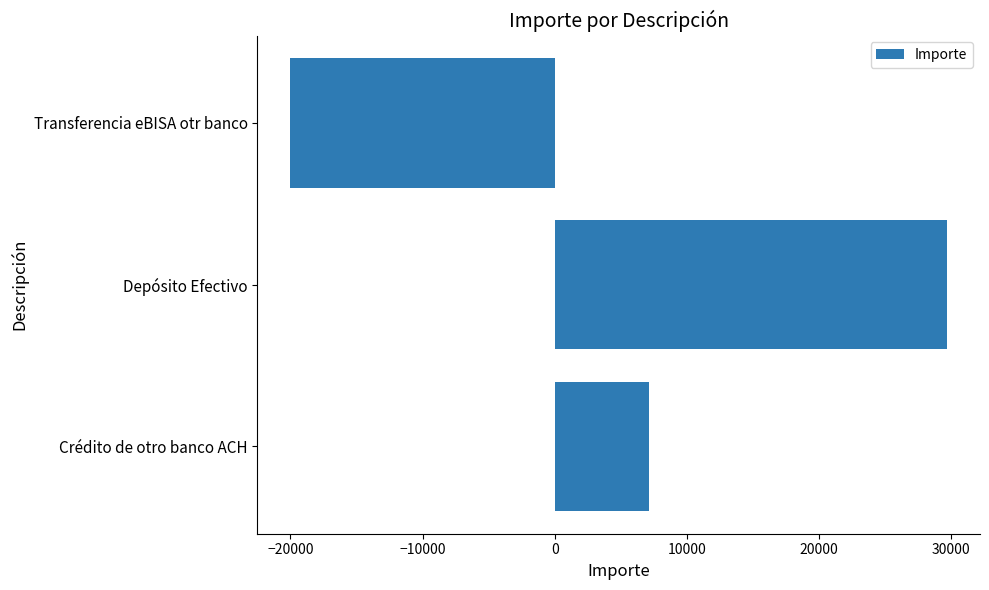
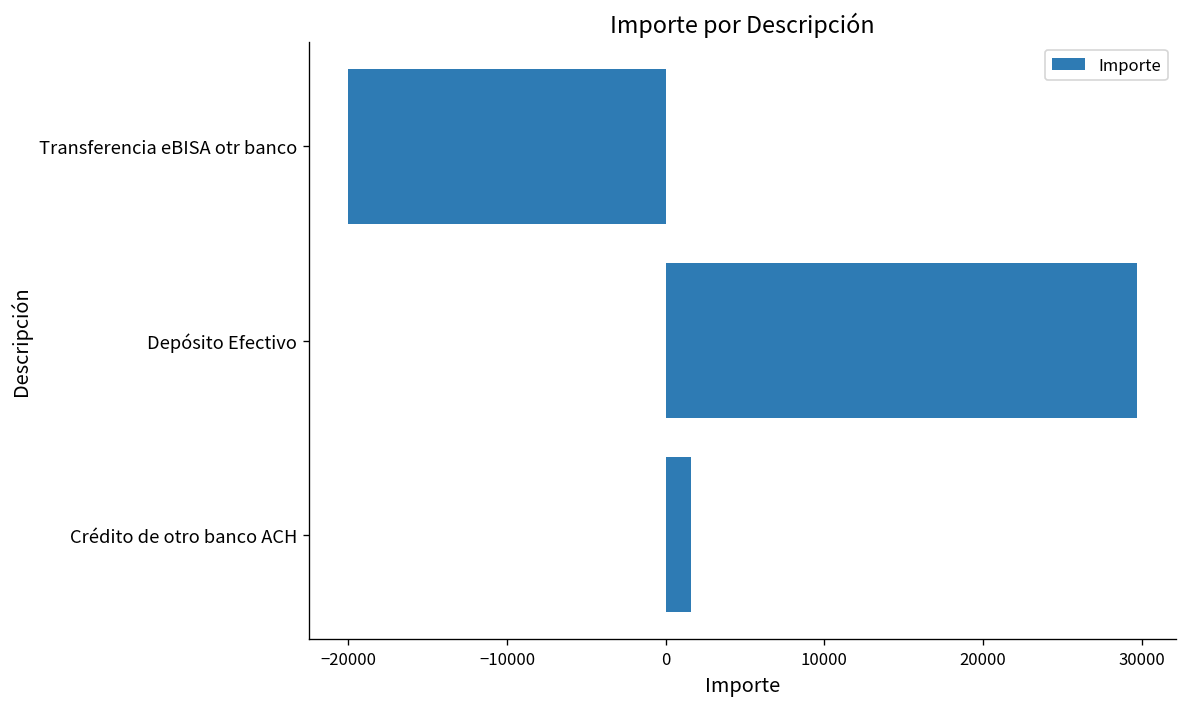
  {
    "Transferencia eBISA otr banco": -20000,
    "Depósito Efectivo": 29700,
-   "Crédito de otro banco ACH": 7100
+   "Crédito de otro banco ACH": 1600
  }
